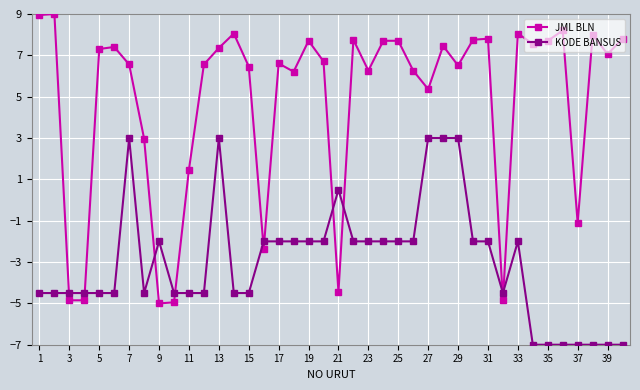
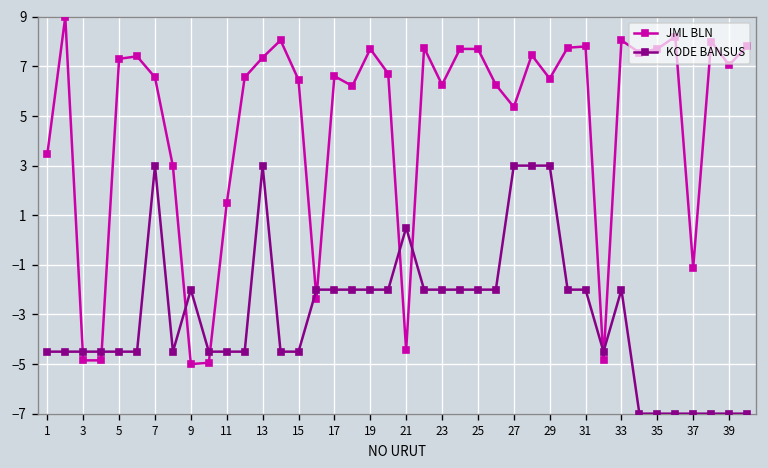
  {
    "JML BLN": {
-     "1": 9.0,
+     "1": 3.5,
      "3": -4.9,
      "5": 7.3,
      "7": 6.6,
      "9": -5.0,
      "11": 1.5,
      "13": 7.4,
      "15": 6.5,
      "17": 6.6,
      "19": 7.7,
      "21": -4.5,
      "23": 6.3,
      "25": 7.7,
      "27": 5.4,
      "29": 6.5,
      "31": 7.8,
      "33": 8.1,
      "37": -1.1,
      "39": 7.1
    },
    "KODE BANSUS": {
      "1": -4.5,
      "3": -4.5,
      "5": -4.5,
      "7": 3.0,
      "9": -2.0,
      "11": -4.5,
      "13": 3.0,
      "15": -4.5,
      "17": -2.0,
      "19": -2.0,
      "21": 0.5,
      "23": -2.0,
      "25": -2.0,
      "27": 3.0,
      "29": 3.0,
      "31": -2.0,
      "33": -2.0,
      "35": -7.0,
      "37": -7.0,
      "39": -7.0
    }
  }
